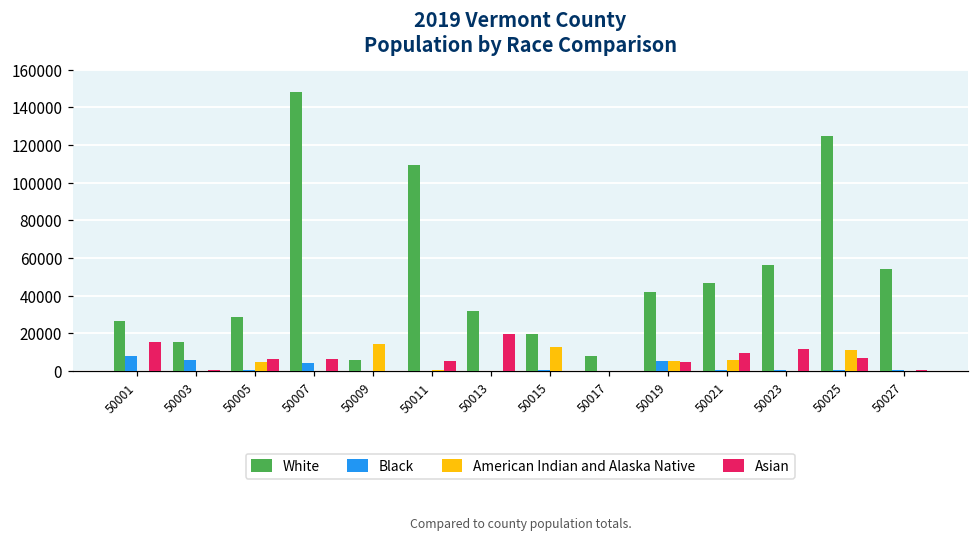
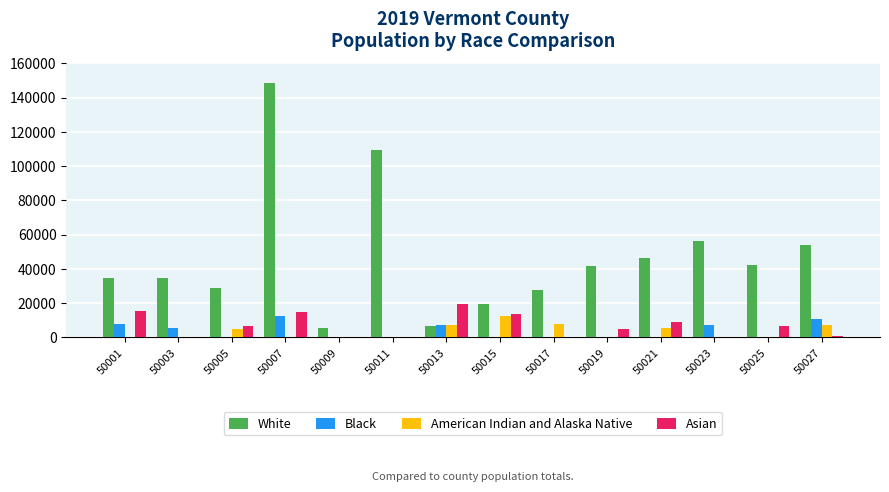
  {
    "White": {
-     "50001": 27000,
-     "50003": 15000,
+     "50001": 34000,
+     "50003": 35000,
      "50005": 29000,
      "50007": 148000,
      "50009": 6000,
      "50011": 109000,
-     "50013": 32000,
+     "50013": 7000,
      "50015": 20000,
-     "50017": 8000,
+     "50017": 28000,
      "50019": 42000,
      "50021": 47000,
      "50023": 56000,
-     "50025": 125000,
+     "50025": 42000,
      "50027": 54000
    },
    "Black": {
      "50001": 8000,
      "50003": 6000,
-     "50007": 4000,
-     "50013": 0,
-     "50019": 5000,
-     "50023": 1000,
-     "50027": 0
+     "50007": 13000,
+     "50013": 7000,
+     "50019": 0,
+     "50023": 7000,
+     "50027": 11000
    },
    "American Indian and Alaska Native": {
      "50005": 5000,
-     "50009": 14000,
-     "50013": 0,
+     "50009": 0,
+     "50013": 7000,
      "50015": 13000,
-     "50017": 0,
-     "50019": 6000,
+     "50017": 8000,
+     "50019": 0,
      "50021": 6000,
-     "50025": 11000,
-     "50027": 0
+     "50025": 0,
+     "50027": 7000
    },
    "Asian": {
      "50001": 16000,
      "50005": 7000,
-     "50007": 7000,
-     "50011": 5000,
+     "50007": 15000,
+     "50011": 0,
      "50013": 20000,
-     "50015": 0,
+     "50015": 14000,
      "50019": 5000,
      "50021": 9000,
-     "50023": 11000,
+     "50023": 1000,
      "50025": 7000
    }
  }
